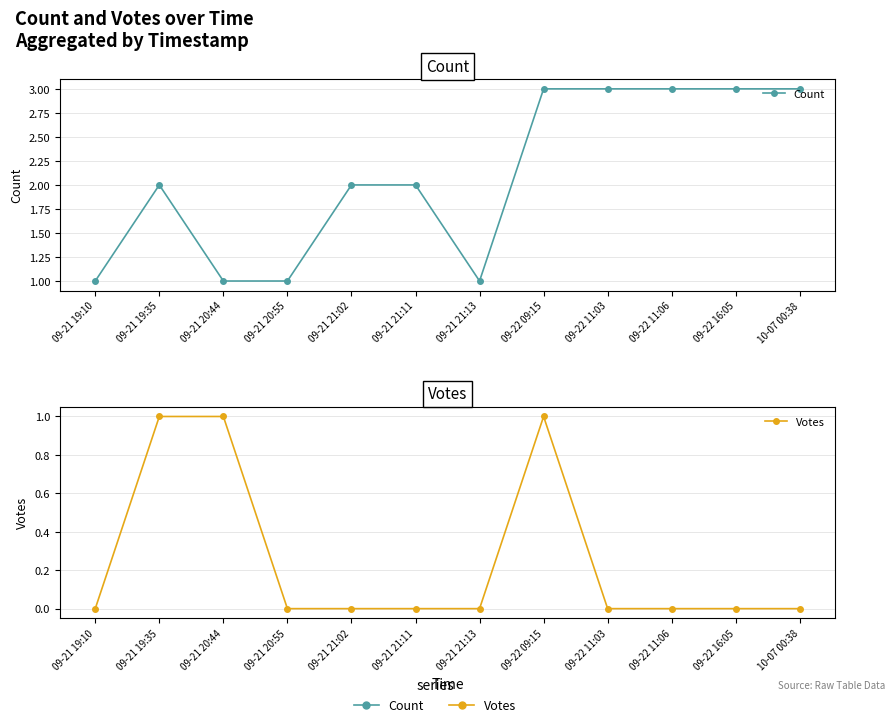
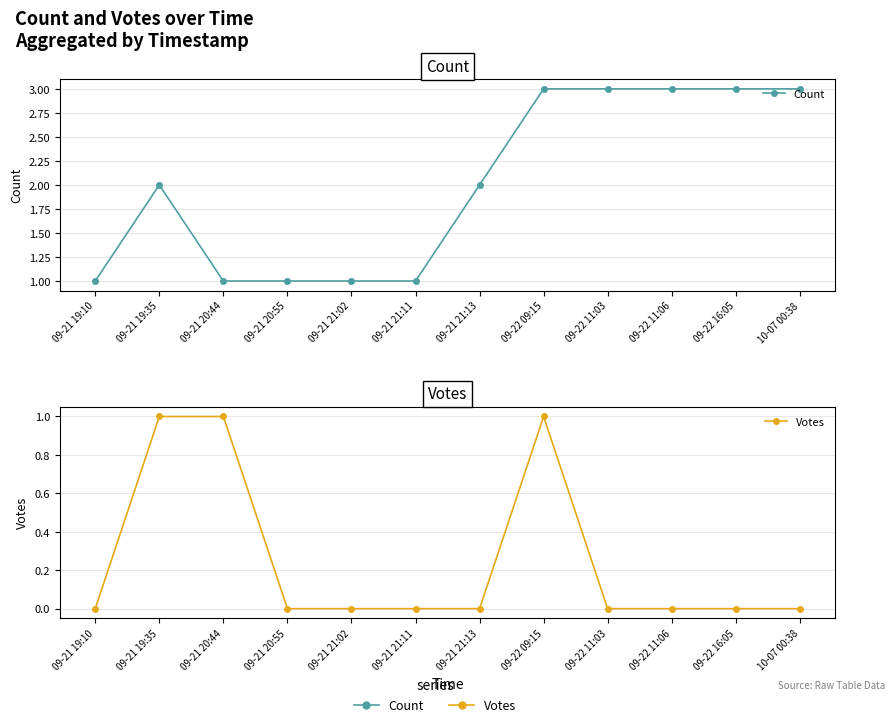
  {
    "Count": {
      "09-21 19:10": 1,
      "09-21 19:35": 2,
      "09-21 20:44": 1,
      "09-21 20:55": 1,
-     "09-21 21:02": 2,
-     "09-21 21:11": 2,
-     "09-21 21:13": 1,
+     "09-21 21:02": 1,
+     "09-21 21:11": 1,
+     "09-21 21:13": 2,
      "09-22 09:15": 3,
      "09-22 11:03": 3,
      "09-22 11:06": 3,
      "09-22 16:05": 3,
      "10-07 00:38": 3
    },
    "Votes": {
      "09-21 19:10": 0.00,
      "09-21 19:35": 1.00,
      "09-21 20:44": 1.00,
      "09-21 20:55": 0.00,
      "09-21 21:02": 0.00,
      "09-21 21:11": 0.00,
      "09-21 21:13": 0.00,
      "09-22 09:15": 1.00,
      "09-22 11:03": 0.00,
      "09-22 11:06": 0.00,
      "09-22 16:05": 0.00,
      "10-07 00:38": 0.00
    }
  }
